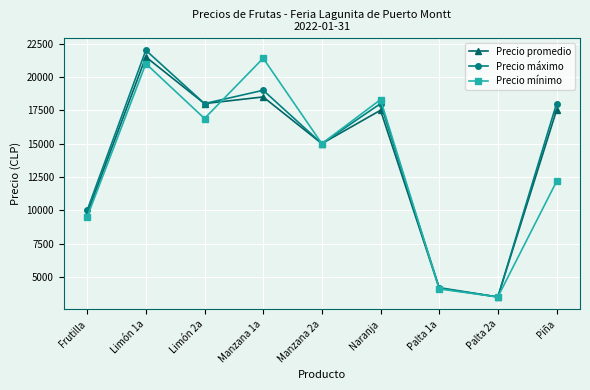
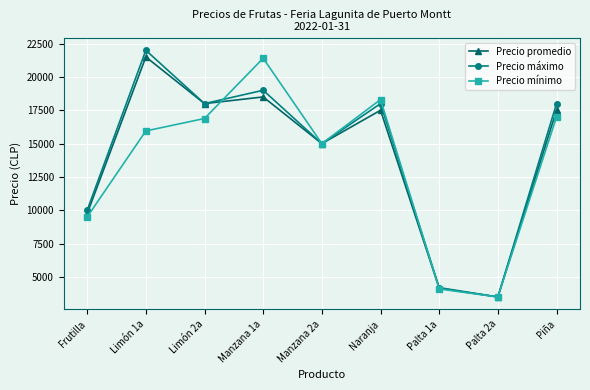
  {
    "Precio mínimo": {
      "Frutilla": 9500,
-     "Limón 1a": 21000,
+     "Limón 1a": 16000,
      "Limón 2a": 16900,
      "Manzana 1a": 21400,
      "Naranja": 18300,
-     "Piña": 12200
+     "Piña": 17000
    }
  }
